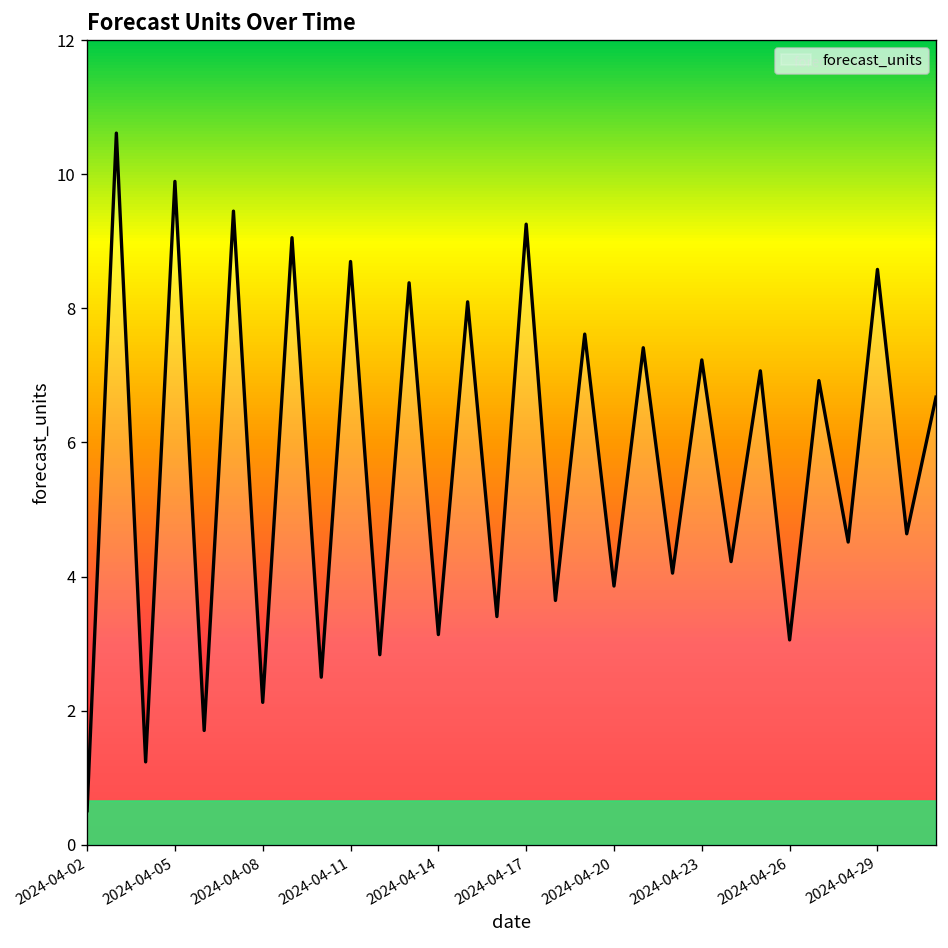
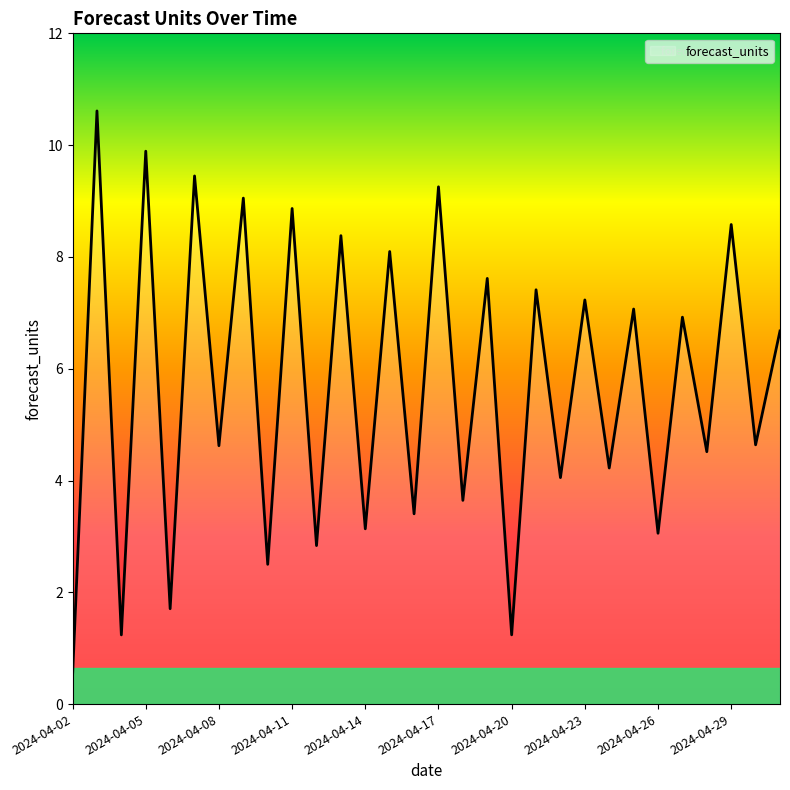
  {
    "2024-04-05": 9.9,
-   "2024-04-08": 2.1,
-   "2024-04-11": 8.7,
+   "2024-04-08": 4.6,
+   "2024-04-11": 8.9,
    "2024-04-14": 3.1,
    "2024-04-17": 9.3,
-   "2024-04-20": 3.9,
+   "2024-04-20": 1.2,
    "2024-04-23": 7.2,
    "2024-04-26": 3.1,
    "2024-04-29": 8.6
  }
